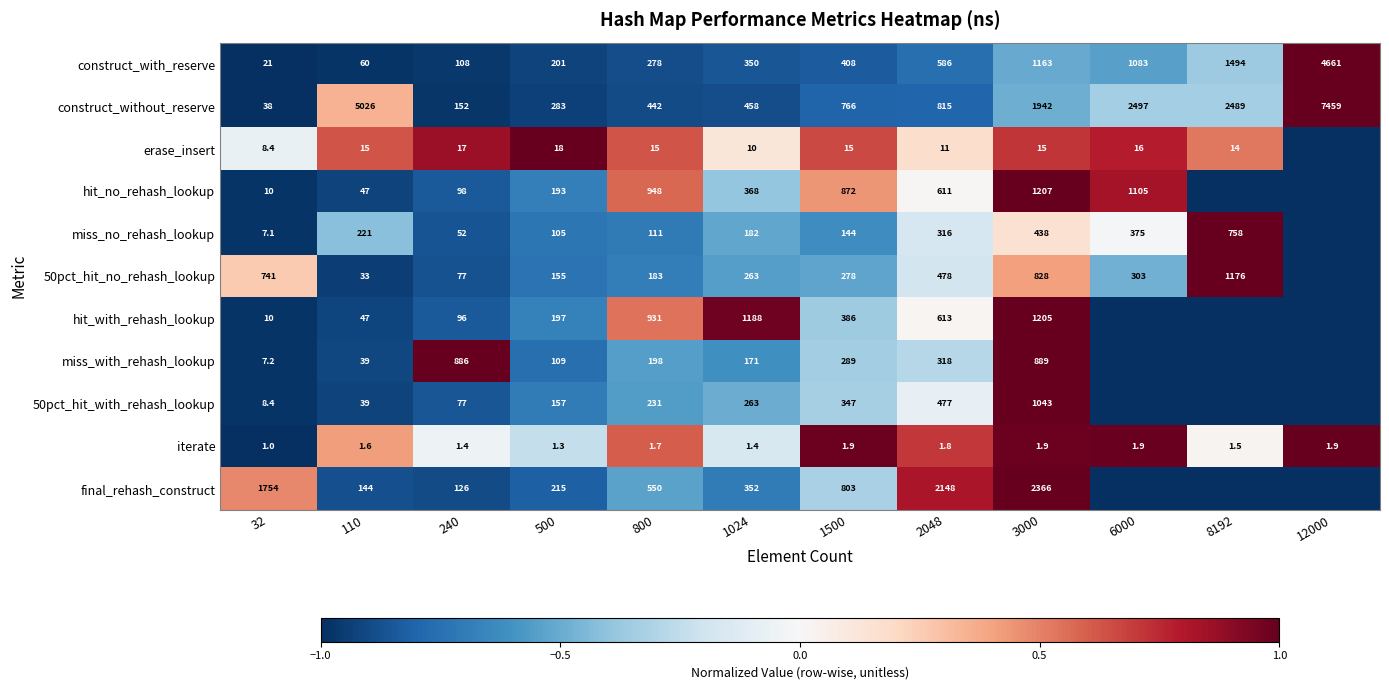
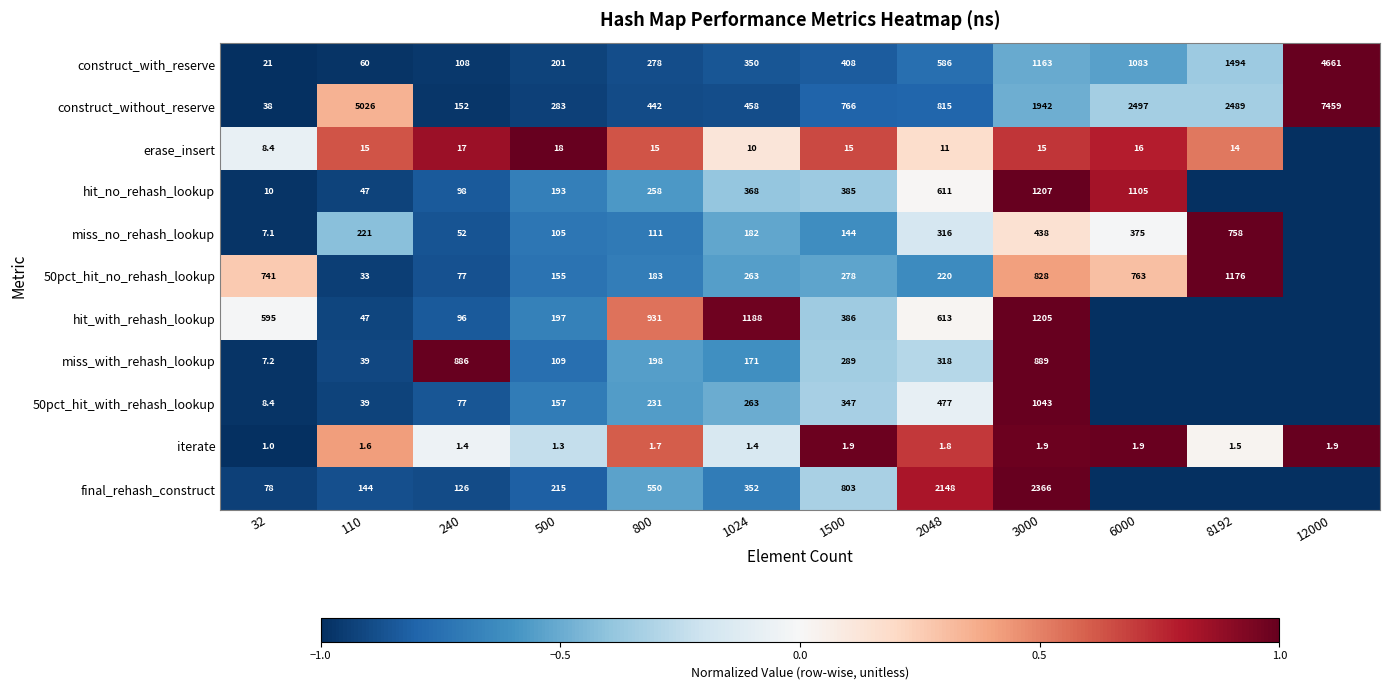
  {
    "construct_with_reserve": {
      "32": 21,
      "110": 60,
      "240": 108,
      "500": 201,
      "800": 278,
      "1024": 350,
      "1500": 408,
      "2048": 586,
      "3000": 1163,
      "6000": 1083,
      "8192": 1494,
      "12000": 4661
    },
    "construct_without_reserve": {
      "32": 38,
      "110": 5026,
      "240": 152,
      "500": 283,
      "800": 442,
      "1024": 458,
      "1500": 766,
      "2048": 815,
      "3000": 1942,
      "6000": 2497,
      "8192": 2489,
      "12000": 7459
    },
    "erase_insert": {
      "32": 8.4,
      "110": 15,
      "240": 17,
      "500": 18,
      "800": 15,
      "1024": 10,
      "1500": 15,
      "2048": 11,
      "3000": 15,
      "6000": 16,
      "8192": 14
    },
    "hit_no_rehash_lookup": {
      "32": 10,
      "110": 47,
      "240": 98,
      "500": 193,
-     "800": 948,
+     "800": 258,
      "1024": 368,
-     "1500": 872,
+     "1500": 385,
      "2048": 611,
      "3000": 1207,
      "6000": 1105
    },
    "miss_no_rehash_lookup": {
      "32": 7.1,
      "110": 221,
      "240": 52,
      "500": 105,
      "800": 111,
      "1024": 182,
      "1500": 144,
      "2048": 316,
      "3000": 438,
      "6000": 375,
      "8192": 758
    },
    "50pct_hit_no_rehash_lookup": {
      "32": 741,
      "110": 33,
      "240": 77,
      "500": 155,
      "800": 183,
      "1024": 263,
      "1500": 278,
-     "2048": 478,
+     "2048": 220,
      "3000": 828,
-     "6000": 303,
+     "6000": 763,
      "8192": 1176
    },
    "hit_with_rehash_lookup": {
-     "32": 10,
+     "32": 595,
      "110": 47,
      "240": 96,
      "500": 197,
      "800": 931,
      "1024": 1188,
      "1500": 386,
      "2048": 613,
      "3000": 1205
    },
    "miss_with_rehash_lookup": {
      "32": 7.2,
      "110": 39,
      "240": 886,
      "500": 109,
      "800": 198,
      "1024": 171,
      "1500": 289,
      "2048": 318,
      "3000": 889
    },
    "50pct_hit_with_rehash_lookup": {
      "32": 8.4,
      "110": 39,
      "240": 77,
      "500": 157,
      "800": 231,
      "1024": 263,
      "1500": 347,
      "2048": 477,
      "3000": 1043
    },
    "iterate": {
      "32": 1.0,
      "110": 1.6,
      "240": 1.4,
      "500": 1.3,
      "800": 1.7,
      "1024": 1.4,
      "1500": 1.9,
      "2048": 1.8,
      "3000": 1.9,
      "6000": 1.9,
      "8192": 1.5,
      "12000": 1.9
    },
    "final_rehash_construct": {
-     "32": 1754,
+     "32": 78,
      "110": 144,
      "240": 126,
      "500": 215,
      "800": 550,
      "1024": 352,
      "1500": 803,
      "2048": 2148,
      "3000": 2366
    }
  }
